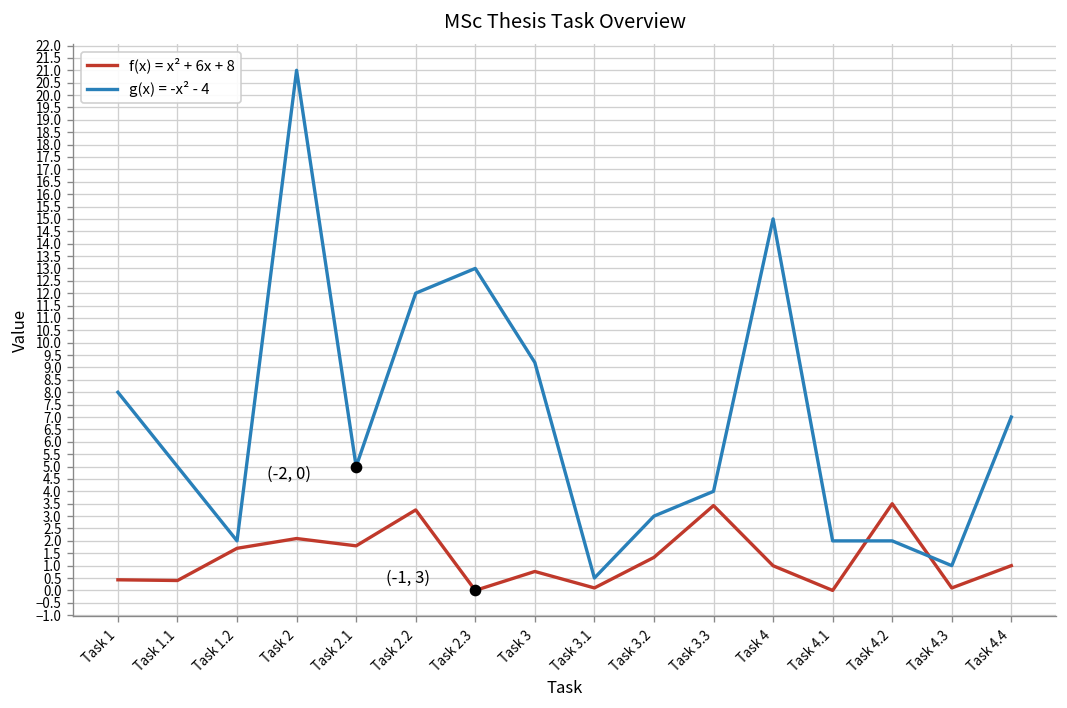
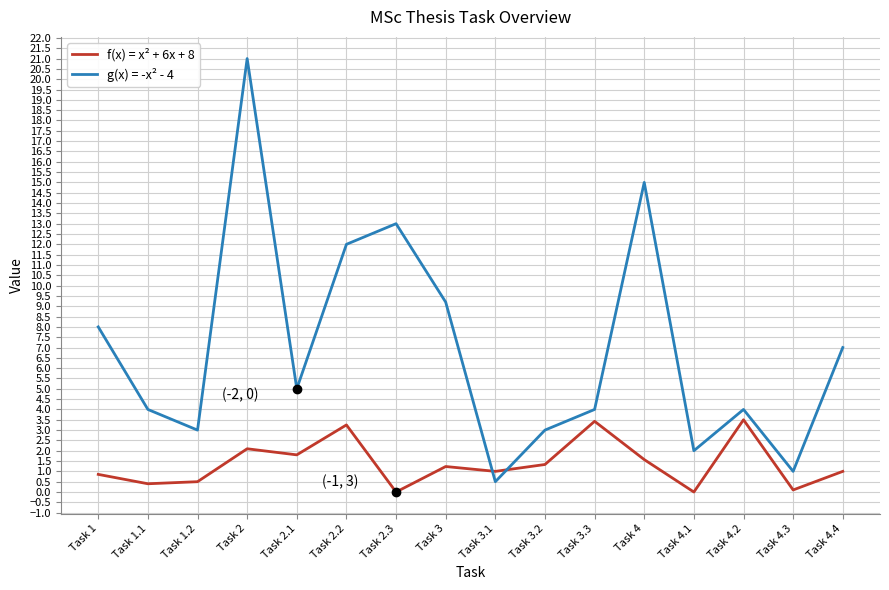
  {
    "f(x) = x² + 6x + 8": {
-     "Task 1": 0.4,
+     "Task 1": 0.9,
      "Task 1.1": 0.4,
-     "Task 1.2": 1.7,
+     "Task 1.2": 0.5,
      "Task 2": 2.1,
      "Task 2.1": 1.8,
      "Task 2.2": 3.3,
-     "Task 3": 0.8,
-     "Task 3.1": 0.1,
+     "Task 3": 1.2,
+     "Task 3.1": 1.0,
      "Task 3.2": 1.3,
      "Task 3.3": 3.4,
-     "Task 4": 1.0,
+     "Task 4": 1.6,
      "Task 4.1": 0.0,
      "Task 4.2": 3.5,
      "Task 4.3": 0.1,
      "Task 4.4": 1.0
    },
    "g(x) = -x² - 4": {
      "Task 1": 8,
-     "Task 1.1": 5,
-     "Task 1.2": 2,
+     "Task 1.1": 4,
+     "Task 1.2": 3,
      "Task 2": 21,
      "Task 2.2": 12,
      "Task 2.3": 13,
      "Task 3": 9.2,
      "Task 3.1": 0.5,
      "Task 3.2": 3,
      "Task 3.3": 4,
      "Task 4": 15,
      "Task 4.1": 2,
-     "Task 4.2": 2,
+     "Task 4.2": 4,
      "Task 4.3": 1,
      "Task 4.4": 7
    }
  }
